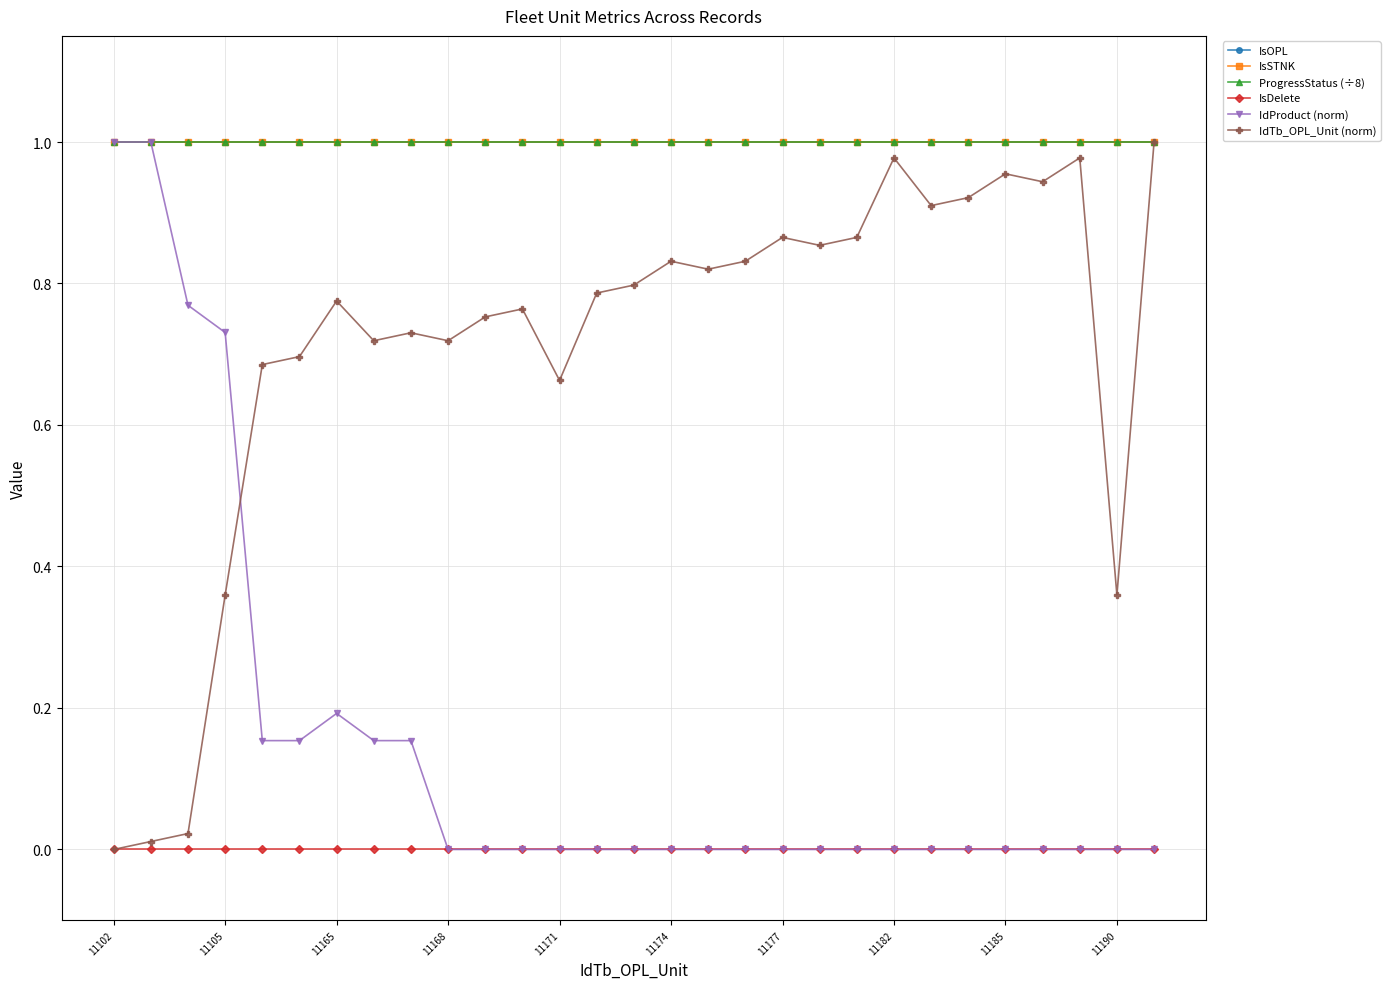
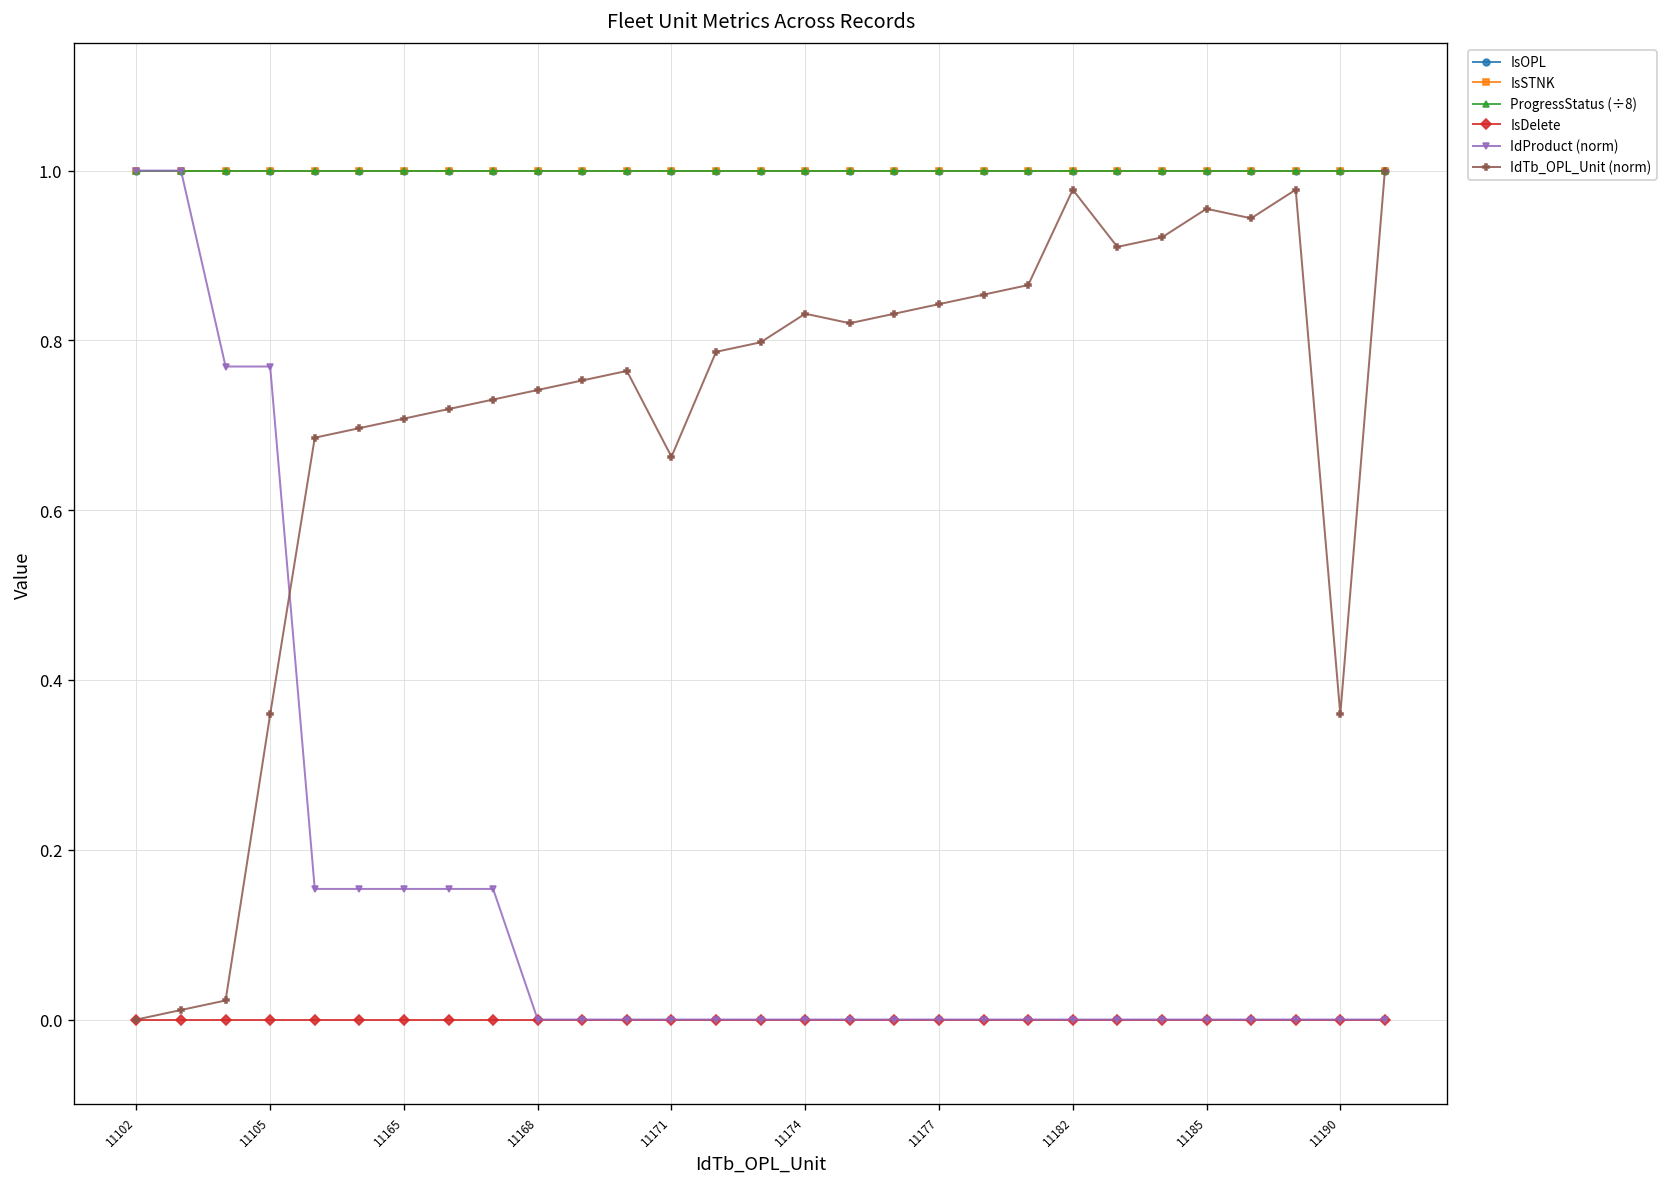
  {
    "ProgressStatus (÷8)": {
      "11105": 1.00,
      "11165": 1.00,
      "11168": 1.00,
      "11171": 1.00,
      "11174": 1.00,
      "11177": 1.00,
      "11182": 1.00,
      "11185": 1.00,
      "11190": 1.00
    },
    "IsDelete": {
      "11105": 0.00,
      "11165": 0.00
    },
    "IdProduct (norm)": {
-     "11105": 0.73,
-     "11165": 0.19
+     "11105": 0.77,
+     "11165": 0.15
    },
    "IdTb_OPL_Unit (norm)": {
      "11105": 0.36,
-     "11165": 0.78,
-     "11168": 0.72,
+     "11165": 0.71,
+     "11168": 0.74,
      "11171": 0.66,
      "11174": 0.83,
-     "11177": 0.87,
+     "11177": 0.84,
      "11182": 0.98,
      "11185": 0.96,
      "11190": 0.36
    }
  }
